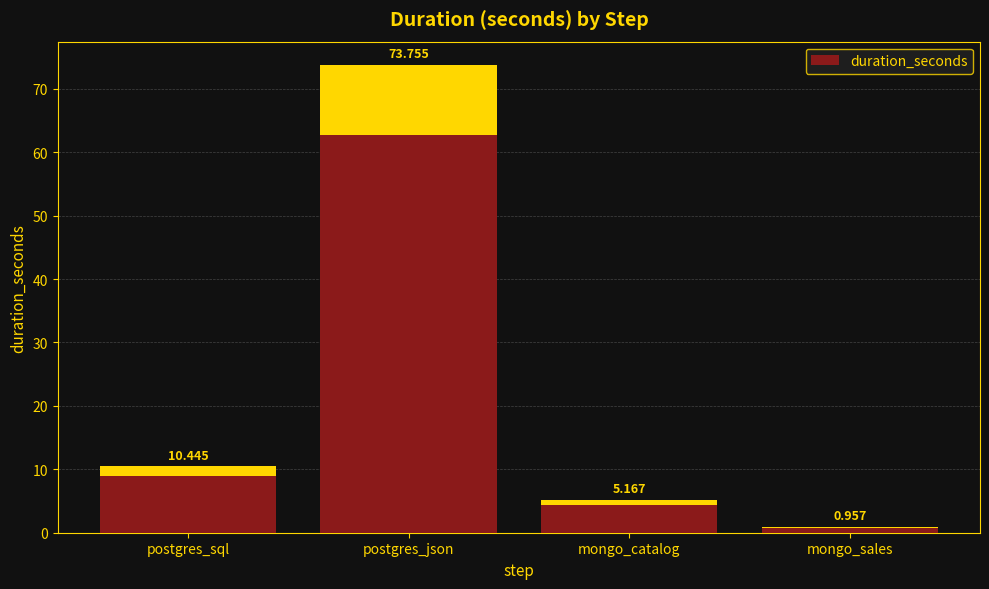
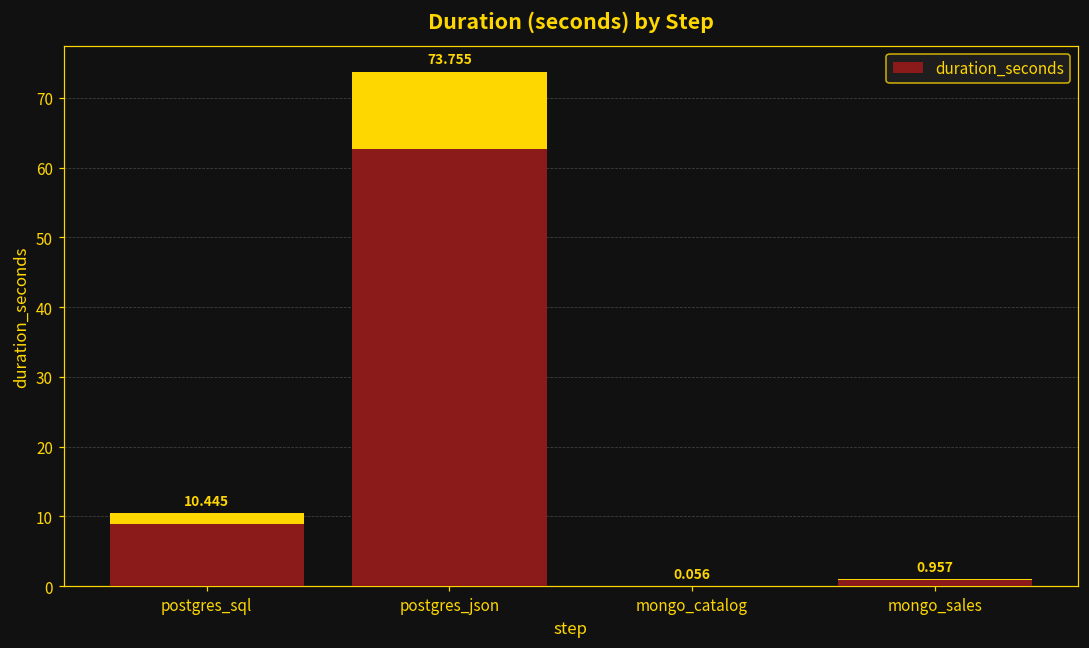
  {
    "duration_seconds": {
      "postgres_sql": 10.445,
      "postgres_json": 73.755,
-     "mongo_catalog": 5.167,
+     "mongo_catalog": 0.056,
      "mongo_sales": 0.957
    }
  }
